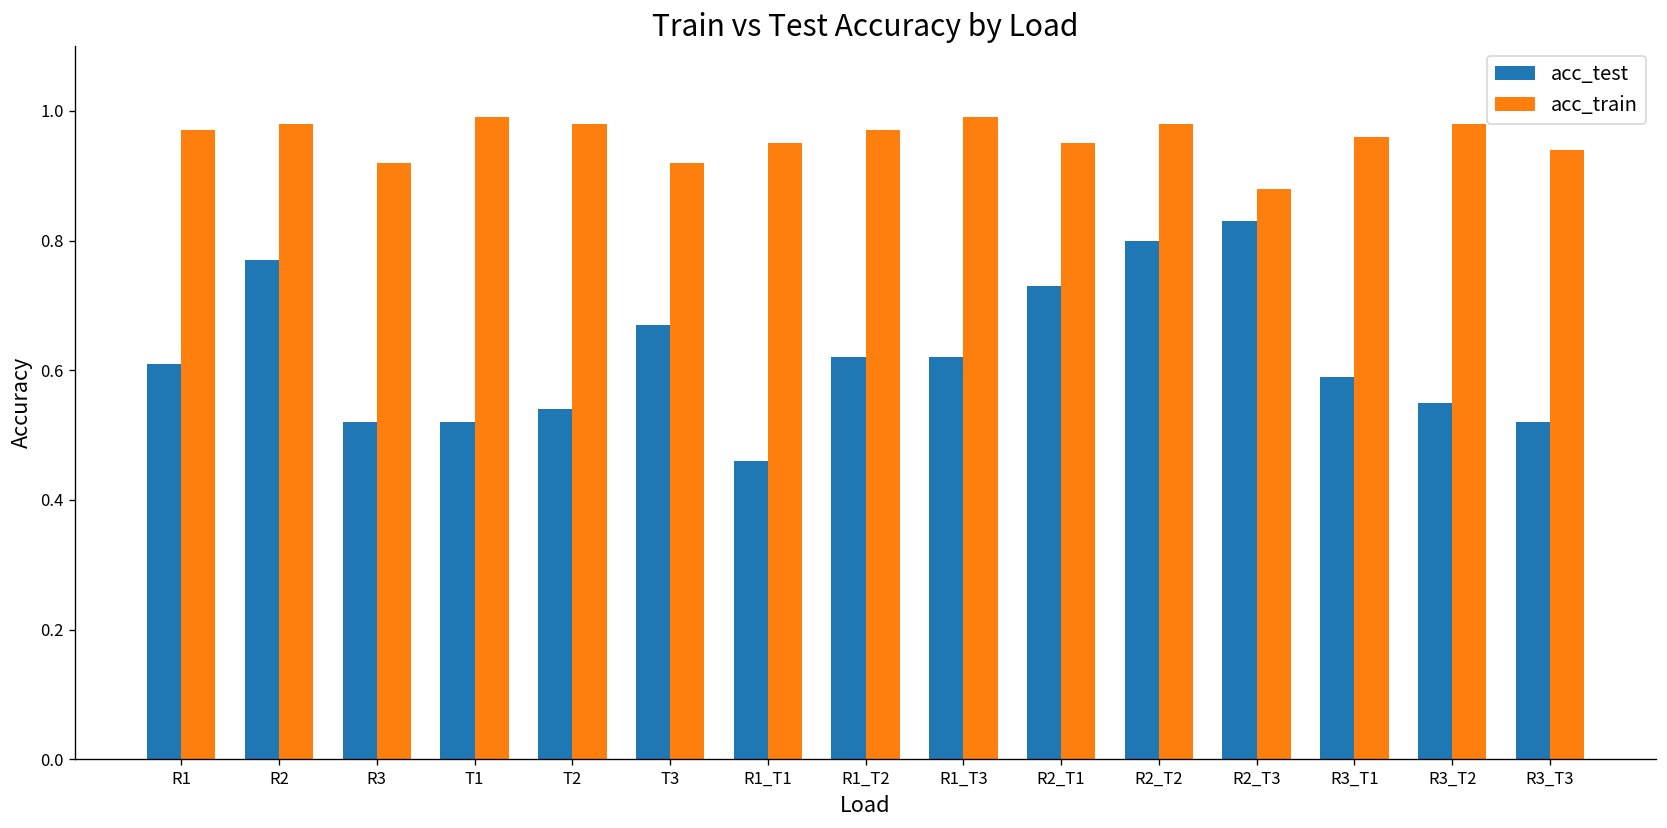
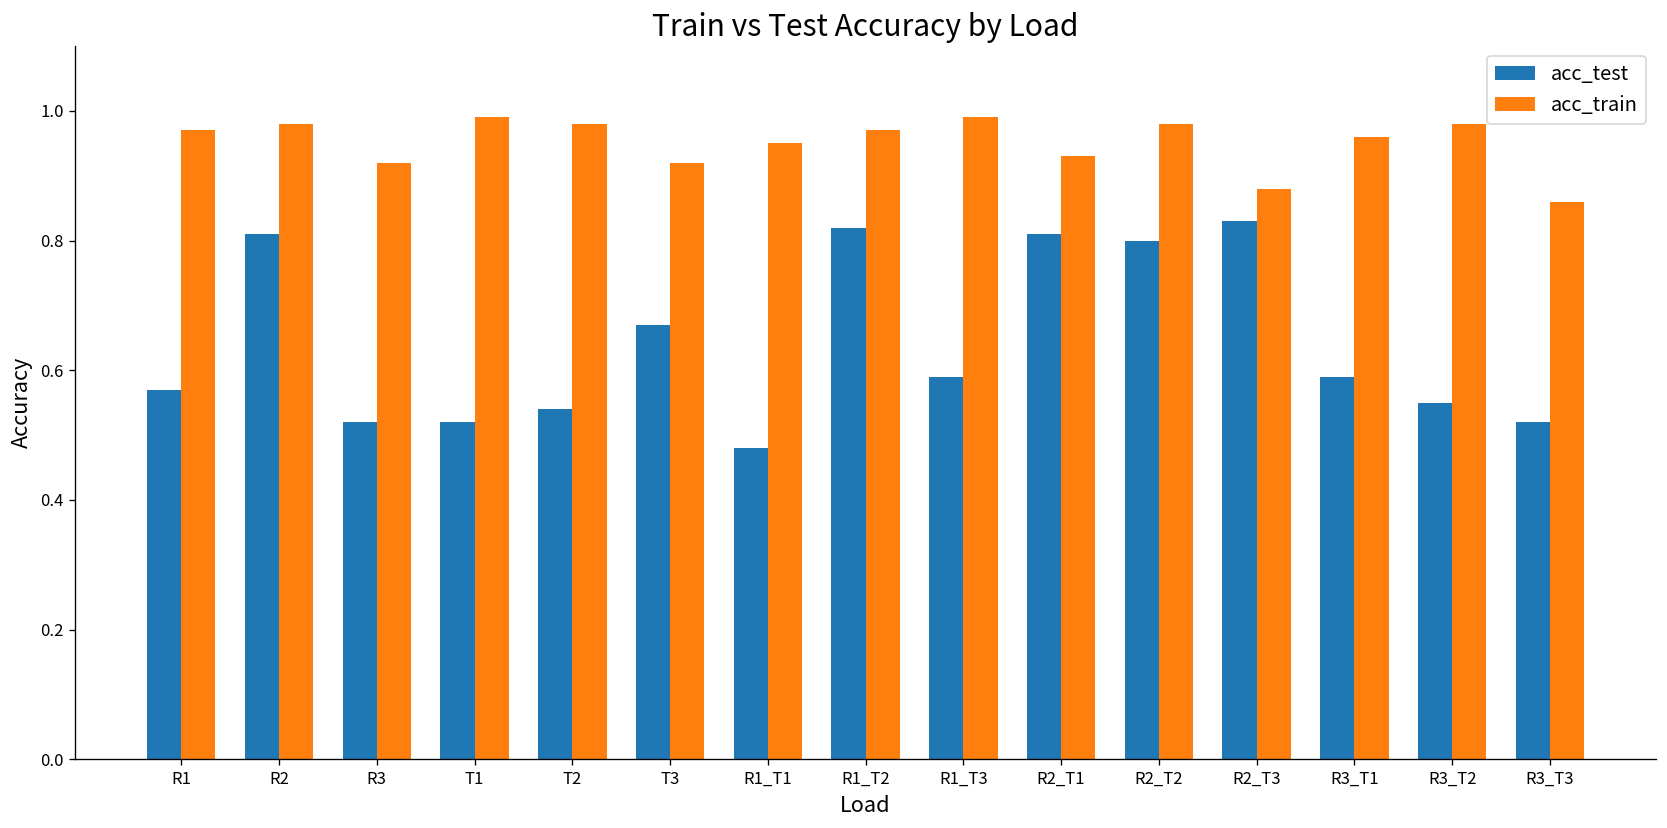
  {
    "acc_test": {
-     "R1": 0.61,
-     "R2": 0.77,
+     "R1": 0.57,
+     "R2": 0.81,
      "R3": 0.52,
      "T1": 0.52,
      "T2": 0.54,
      "T3": 0.67,
-     "R1_T1": 0.46,
-     "R1_T2": 0.62,
-     "R1_T3": 0.62,
-     "R2_T1": 0.73,
+     "R1_T1": 0.48,
+     "R1_T2": 0.82,
+     "R1_T3": 0.59,
+     "R2_T1": 0.81,
      "R2_T2": 0.80,
      "R2_T3": 0.83,
      "R3_T1": 0.59,
      "R3_T2": 0.55,
      "R3_T3": 0.52
    },
    "acc_train": {
      "R1": 0.97,
      "R2": 0.98,
      "R3": 0.92,
      "T1": 0.99,
      "T2": 0.98,
      "T3": 0.92,
      "R1_T1": 0.95,
      "R1_T2": 0.97,
      "R1_T3": 0.99,
-     "R2_T1": 0.95,
+     "R2_T1": 0.93,
      "R2_T2": 0.98,
      "R2_T3": 0.88,
      "R3_T1": 0.96,
      "R3_T2": 0.98,
-     "R3_T3": 0.94
+     "R3_T3": 0.86
    }
  }
